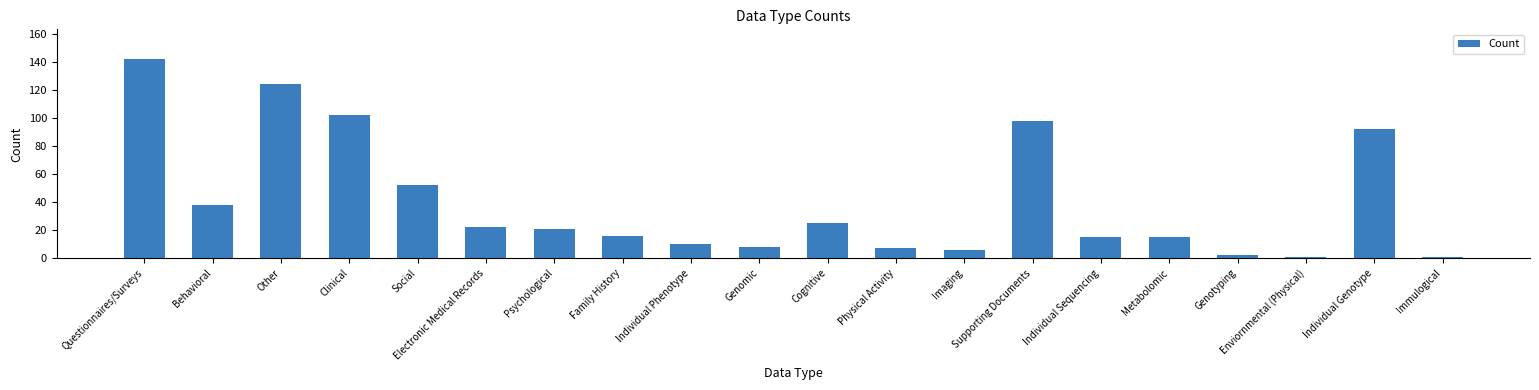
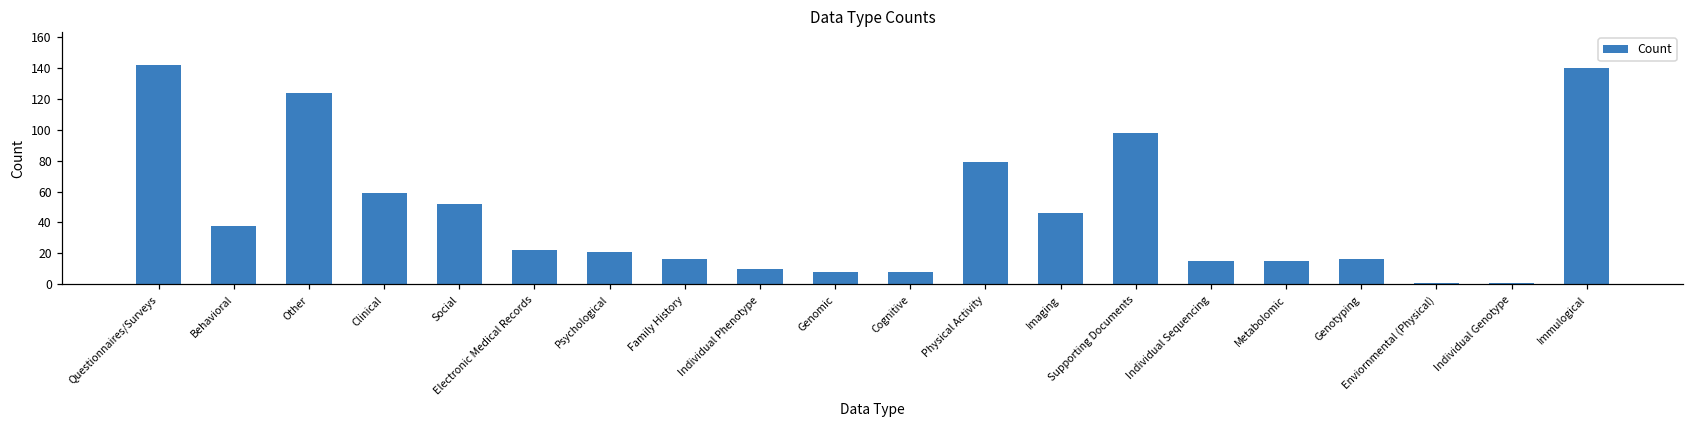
  {
    "Questionnaires/Surveys": 142,
    "Behavioral": 38,
    "Other": 124,
-   "Clinical": 102,
+   "Clinical": 59,
    "Social": 52,
    "Electronic Medical Records": 22,
    "Psychological": 21,
    "Family History": 16,
    "Individual Phenotype": 10,
    "Genomic": 8,
-   "Cognitive": 25,
-   "Physical Activity": 7,
-   "Imaging": 6,
+   "Cognitive": 8,
+   "Physical Activity": 79,
+   "Imaging": 46,
    "Supporting Documents": 98,
    "Individual Sequencing": 15,
    "Metabolomic": 15,
-   "Genotyping": 2,
-   "Individual Genotype": 92,
-   "Immulogical": 1
+   "Genotyping": 16,
+   "Individual Genotype": 1,
+   "Immulogical": 140
  }
